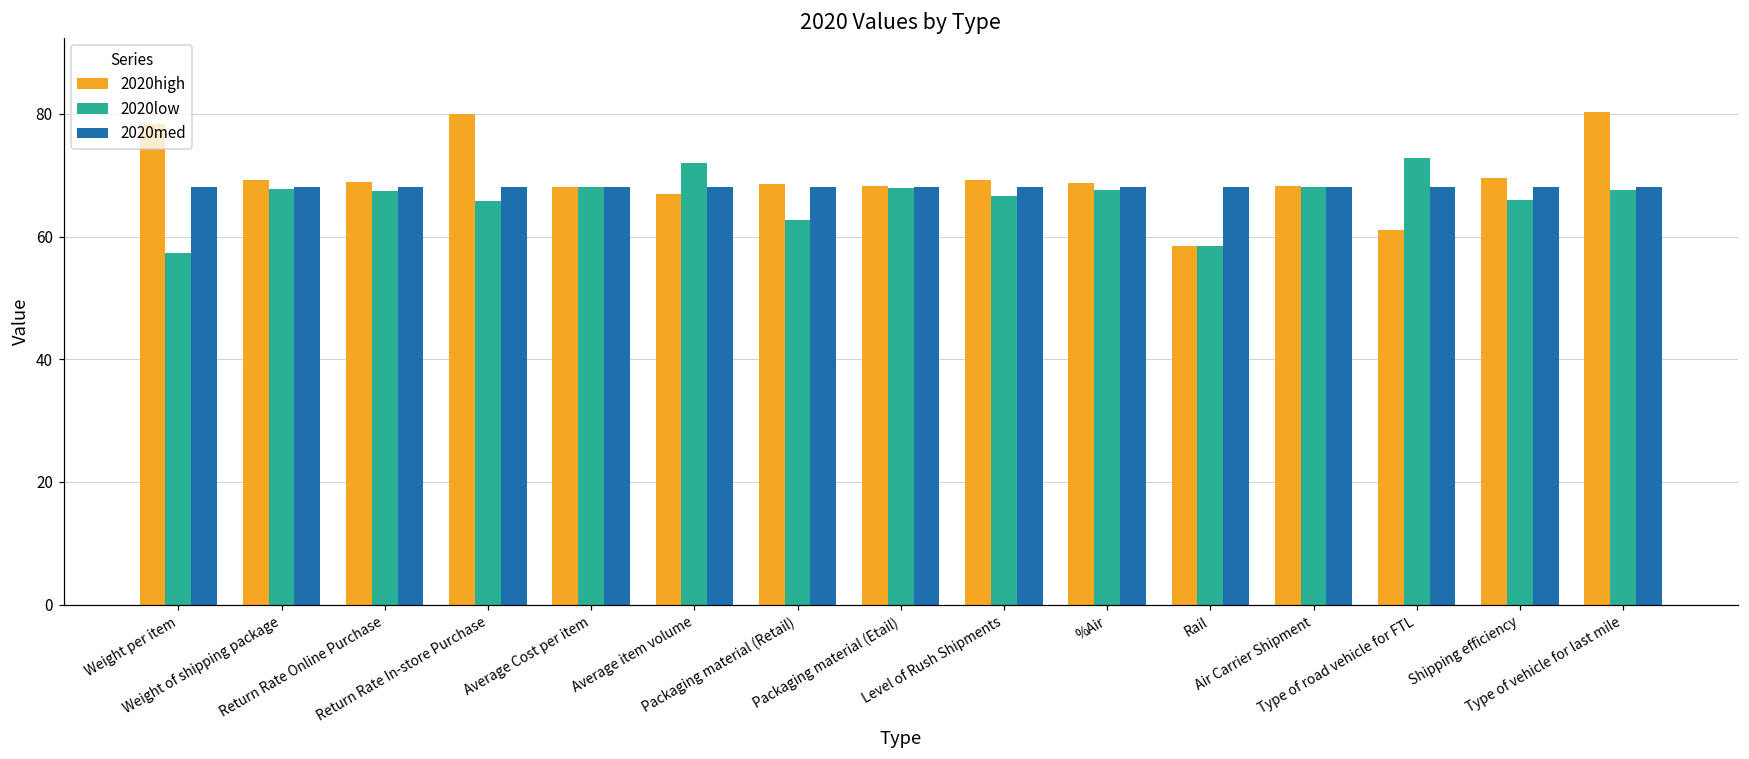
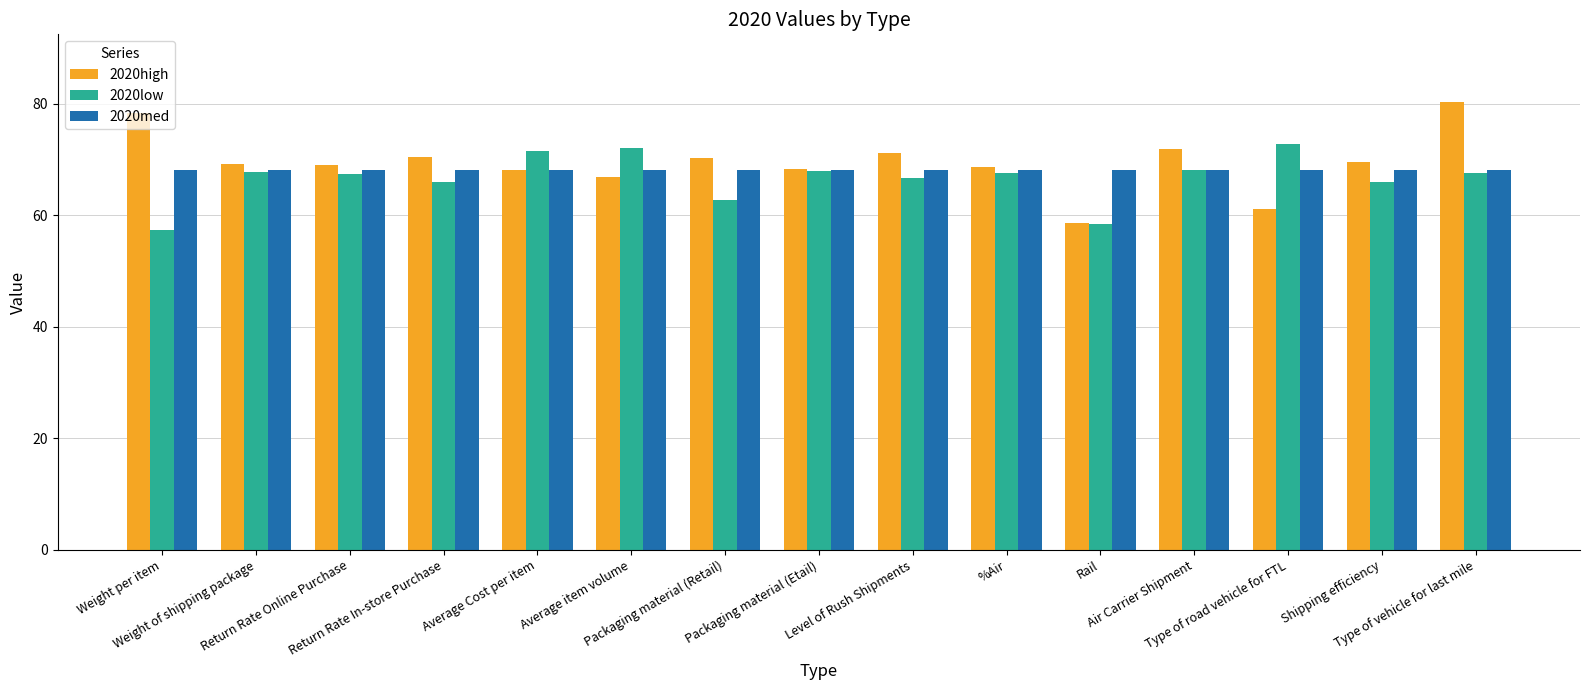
  {
    "2020high": {
      "Weight of shipping package": 69,
      "Return Rate Online Purchase": 69,
-     "Return Rate In-store Purchase": 80,
+     "Return Rate In-store Purchase": 70,
      "Average Cost per item": 68,
      "Average item volume": 67,
-     "Packaging material (Retail)": 69,
+     "Packaging material (Retail)": 70,
      "Packaging material (Etail)": 68,
-     "Level of Rush Shipments": 69,
+     "Level of Rush Shipments": 71,
      "%Air": 69,
      "Rail": 59,
-     "Air Carrier Shipment": 68,
+     "Air Carrier Shipment": 72,
      "Type of road vehicle for FTL": 61,
      "Shipping efficiency": 70,
      "Type of vehicle for last mile": 80
    },
    "2020low": {
      "Weight per item": 57,
      "Weight of shipping package": 68,
      "Return Rate Online Purchase": 67,
      "Return Rate In-store Purchase": 66,
-     "Average Cost per item": 68,
+     "Average Cost per item": 71,
      "Average item volume": 72,
      "Packaging material (Retail)": 63,
      "Packaging material (Etail)": 68,
      "Level of Rush Shipments": 67,
      "%Air": 68,
      "Rail": 58,
      "Air Carrier Shipment": 68,
      "Type of road vehicle for FTL": 73,
      "Shipping efficiency": 66,
      "Type of vehicle for last mile": 68
    },
    "2020med": {
      "Weight per item": 68,
      "Weight of shipping package": 68,
      "Return Rate Online Purchase": 68,
      "Return Rate In-store Purchase": 68,
      "Average Cost per item": 68,
      "Average item volume": 68,
      "Packaging material (Retail)": 68,
      "Packaging material (Etail)": 68,
      "Level of Rush Shipments": 68,
      "%Air": 68,
      "Rail": 68,
      "Air Carrier Shipment": 68,
      "Type of road vehicle for FTL": 68,
      "Shipping efficiency": 68,
      "Type of vehicle for last mile": 68
    }
  }
